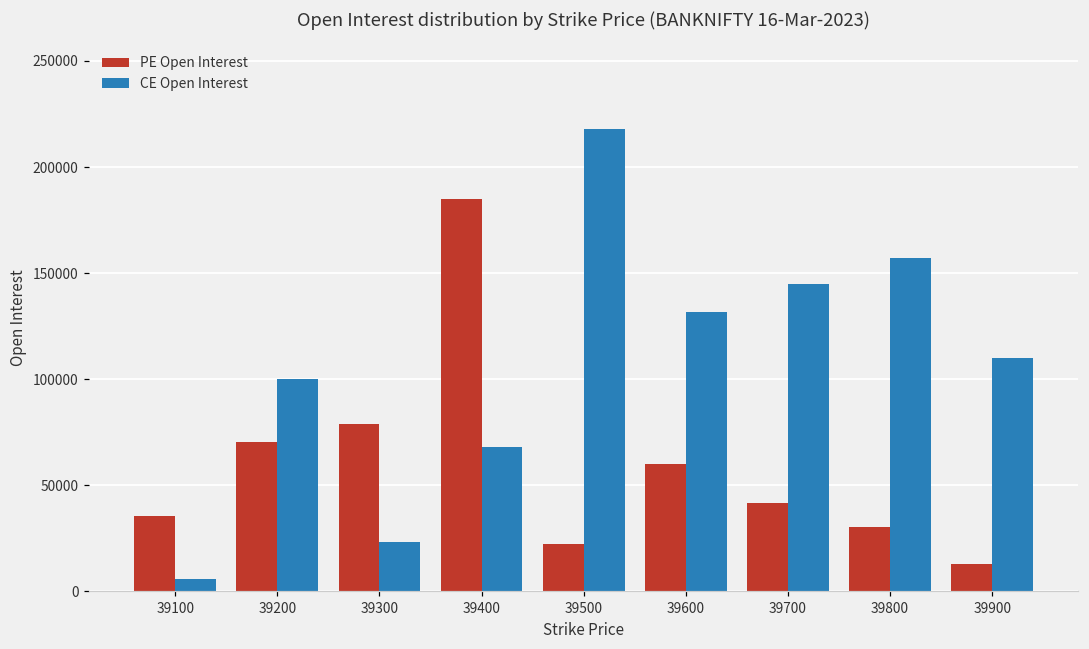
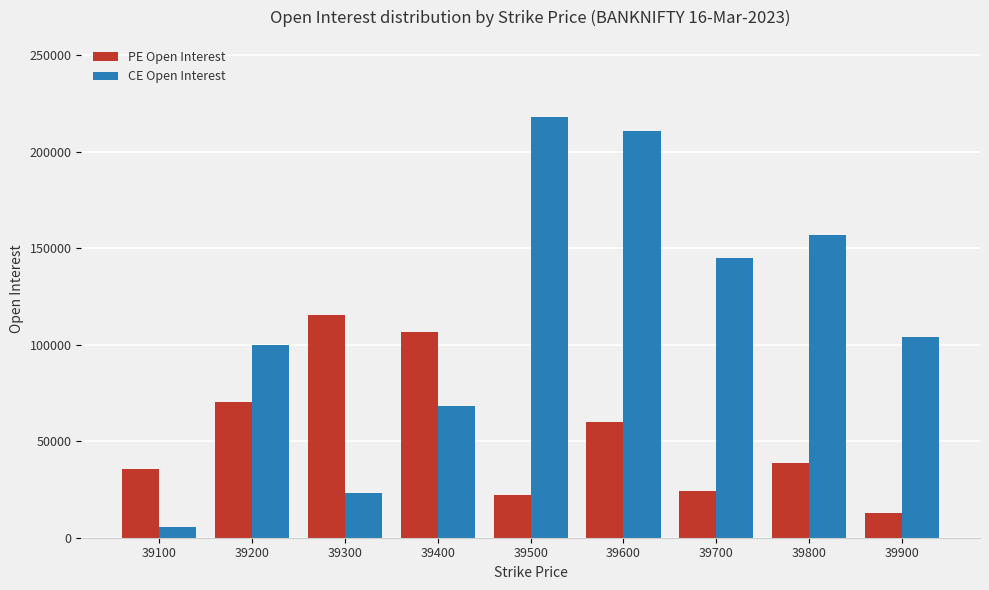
  {
    "PE Open Interest": {
      "39100": 36000,
      "39200": 70000,
-     "39300": 79000,
-     "39400": 185000,
+     "39300": 115000,
+     "39400": 107000,
      "39500": 22000,
      "39600": 60000,
-     "39700": 42000,
-     "39800": 30000,
+     "39700": 24000,
+     "39800": 39000,
      "39900": 13000
    },
    "CE Open Interest": {
      "39100": 6000,
      "39200": 100000,
      "39300": 23000,
      "39400": 68000,
      "39500": 218000,
-     "39600": 132000,
+     "39600": 211000,
      "39700": 145000,
      "39800": 157000,
-     "39900": 110000
+     "39900": 104000
    }
  }
